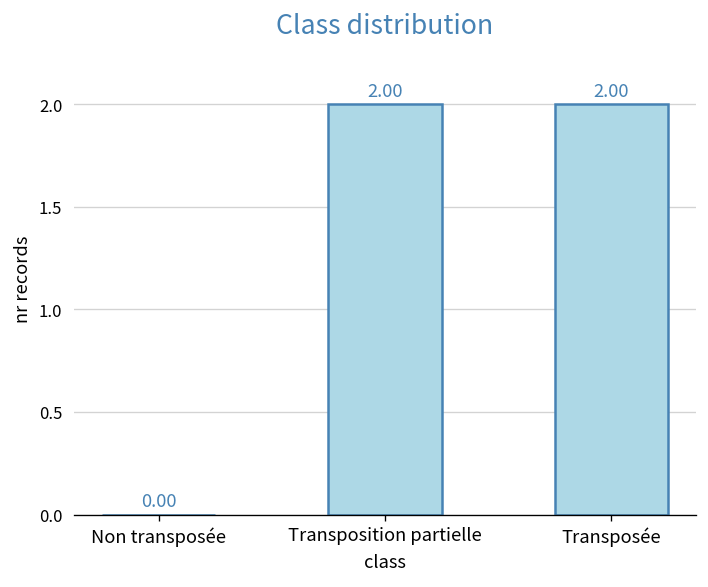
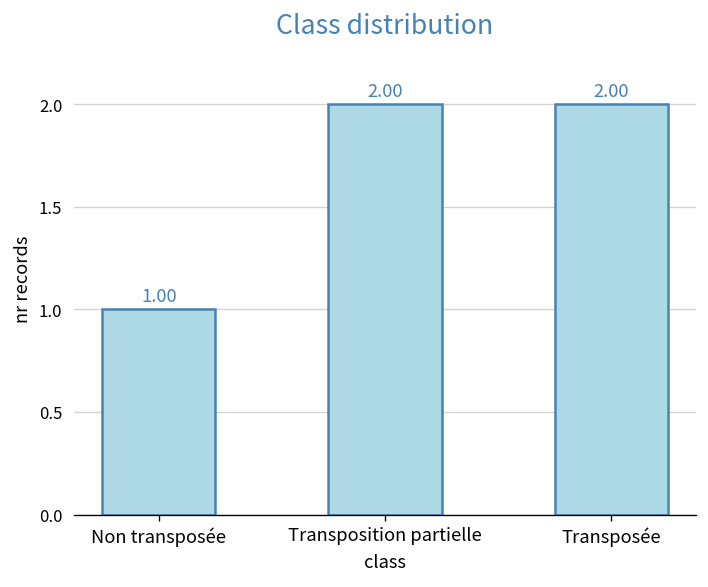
  {
-   "Non transposée": 0.00,
+   "Non transposée": 1.00,
    "Transposition partielle": 2.00,
    "Transposée": 2.00
  }
